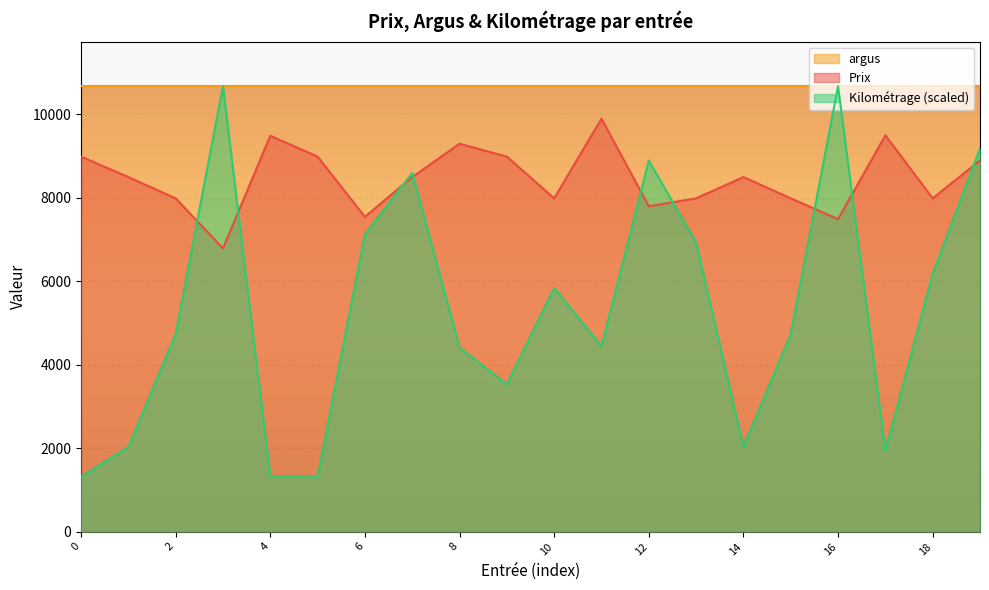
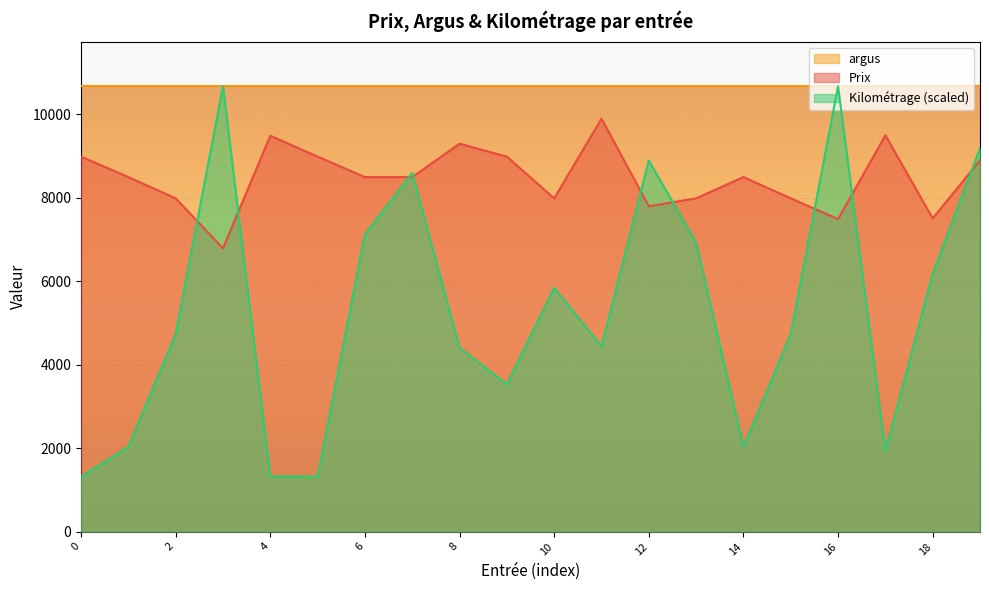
  {
    "argus": {
      "0": 10700,
      "2": 10700,
      "4": 10700,
      "6": 10700,
      "8": 10700,
      "10": 10700,
      "12": 10700,
      "14": 10700
    },
    "Prix": {
      "0": 9000,
      "2": 8000,
      "4": 9500,
-     "6": 7500,
+     "6": 8500,
      "8": 9300,
      "10": 8000,
      "12": 7800,
      "14": 8500,
      "16": 7500,
-     "18": 8000
+     "18": 7500
    },
    "Kilométrage (scaled)": {
      "0": 1300,
      "2": 4700,
      "4": 1300,
      "6": 7100,
      "8": 4400,
      "10": 5800,
      "12": 8900,
      "14": 2000,
      "18": 6200
    }
  }
